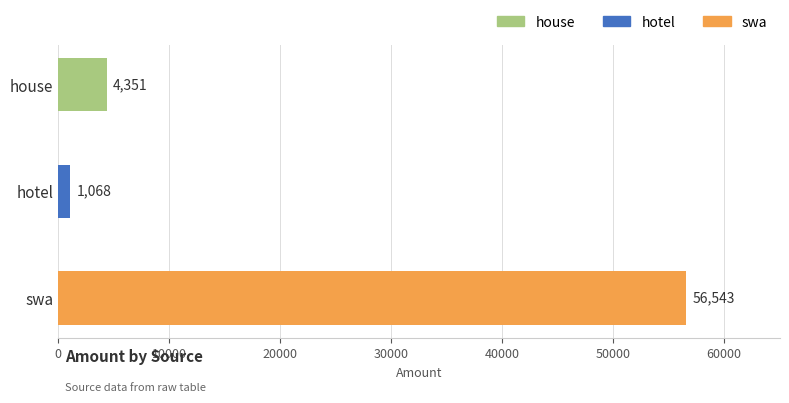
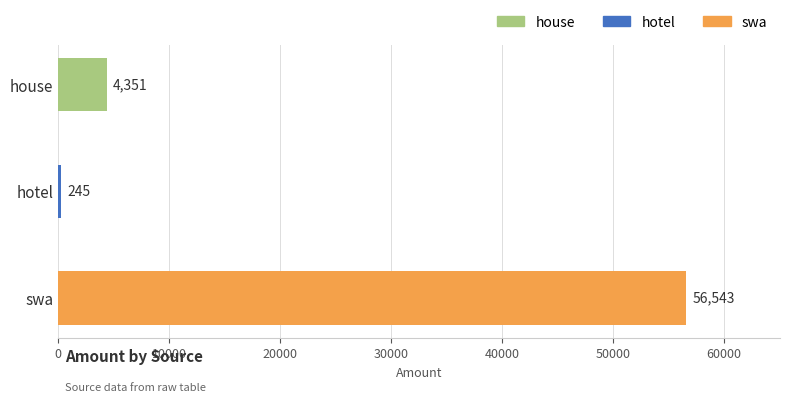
  {
    "house": "4,351",
-   "hotel": "1,068",
+   "hotel": "245",
    "swa": "56,543"
  }
